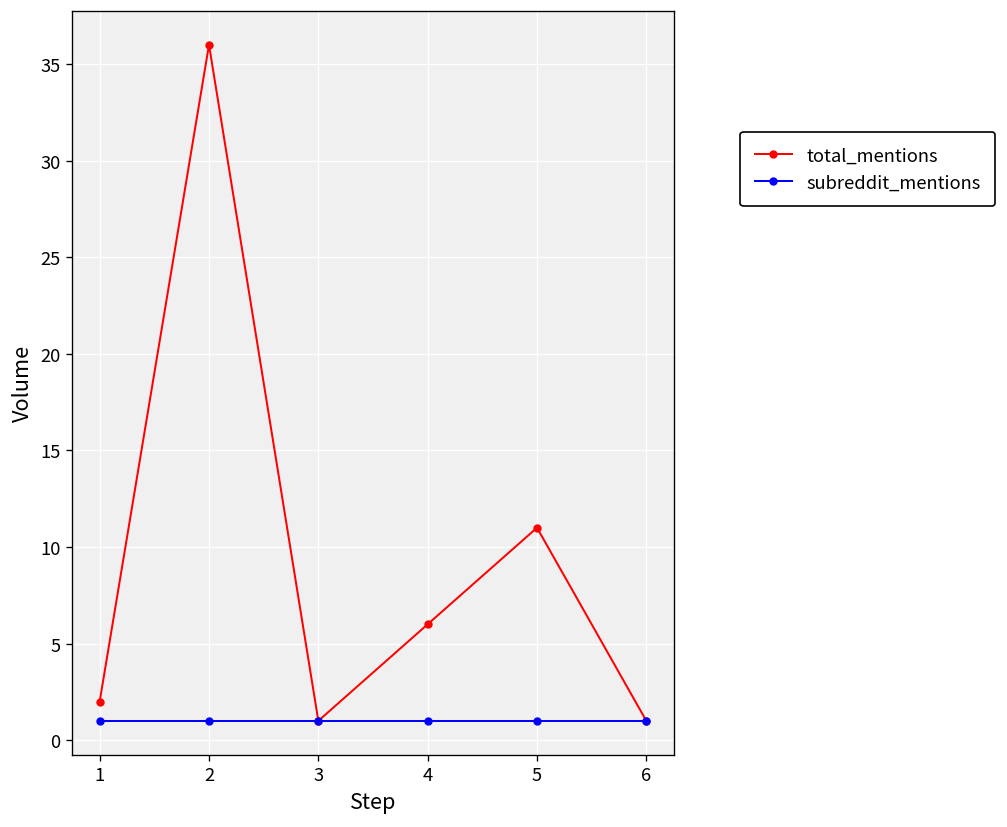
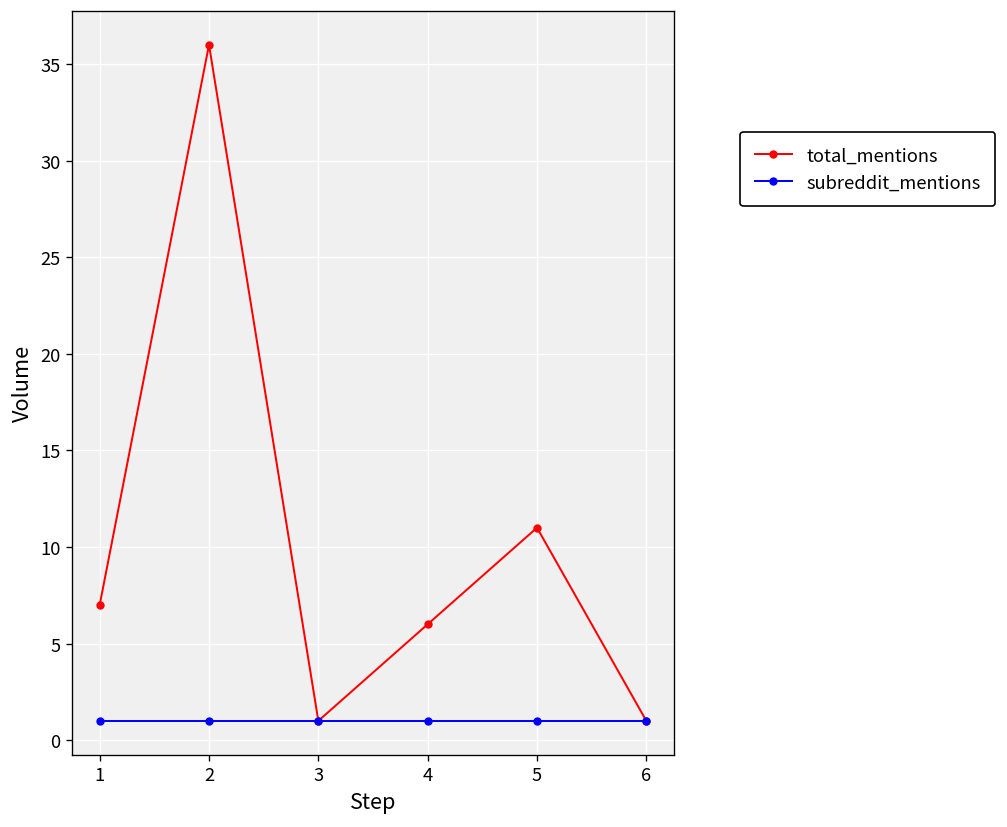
  {
    "total_mentions": {
-     "1": 2,
+     "1": 7,
      "2": 36,
      "4": 6,
      "5": 11
    },
    "subreddit_mentions": {
      "1": 1,
      "2": 1,
      "4": 1,
      "5": 1
    }
  }
